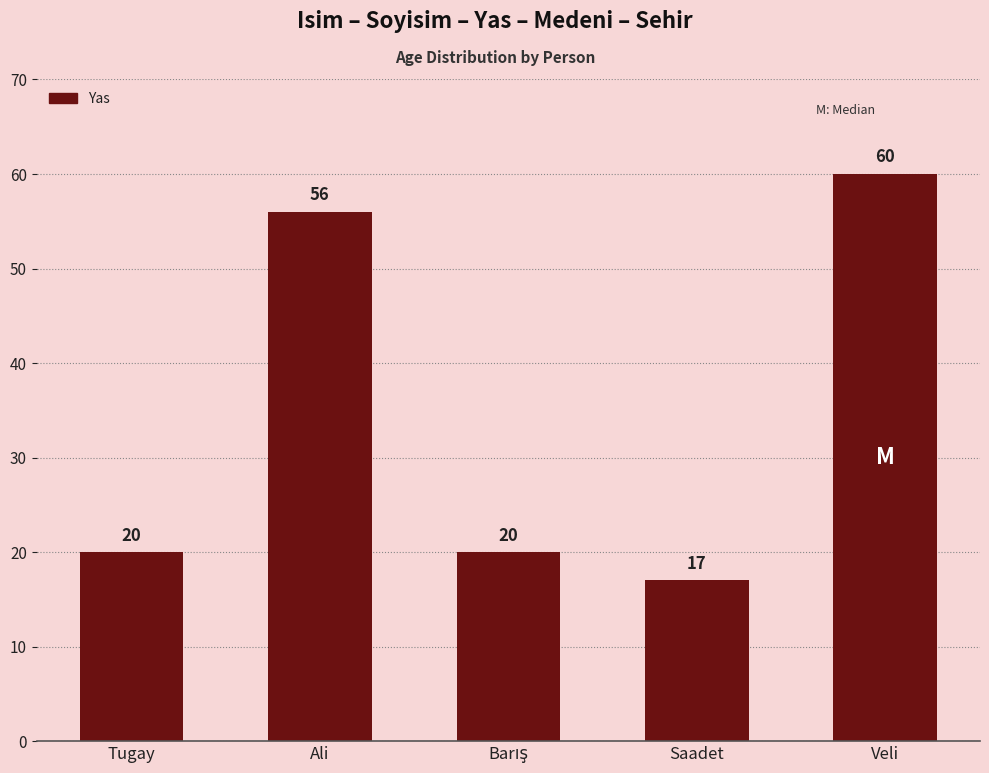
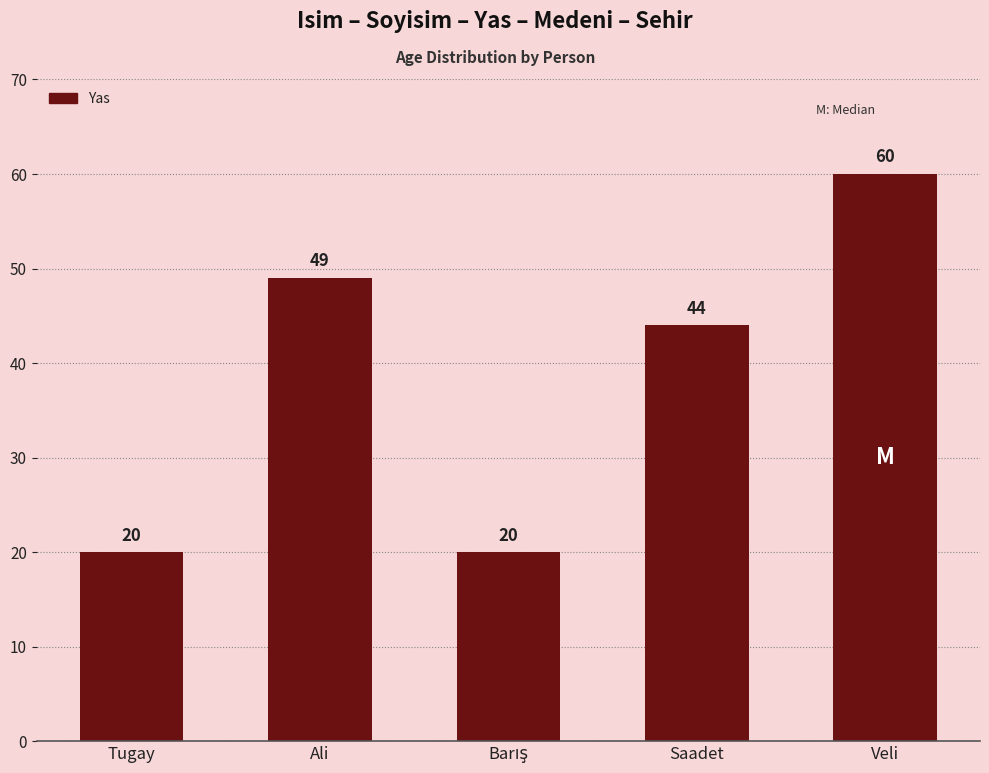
  {
    "Tugay": 20,
-   "Ali": 56,
+   "Ali": 49,
    "Barış": 20,
-   "Saadet": 17,
+   "Saadet": 44,
    "Veli": 60
  }
